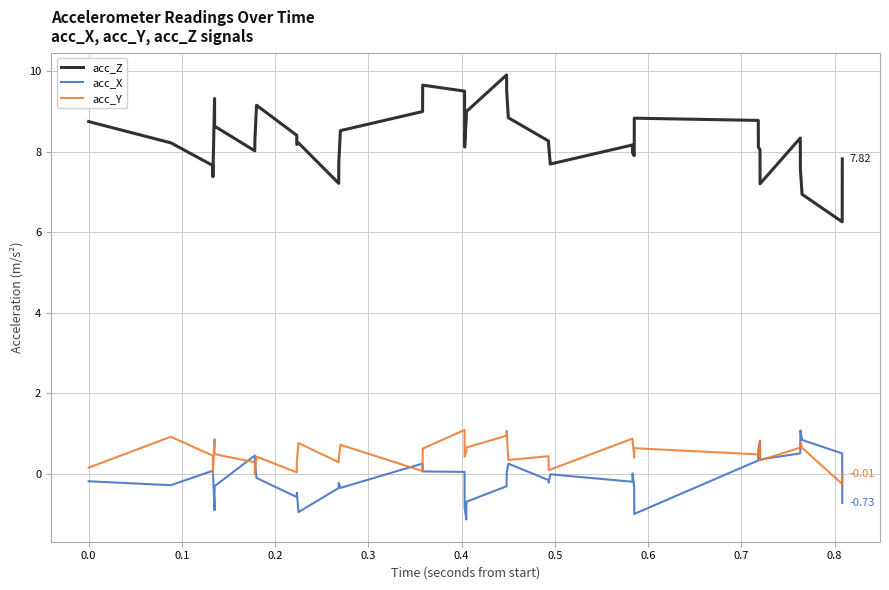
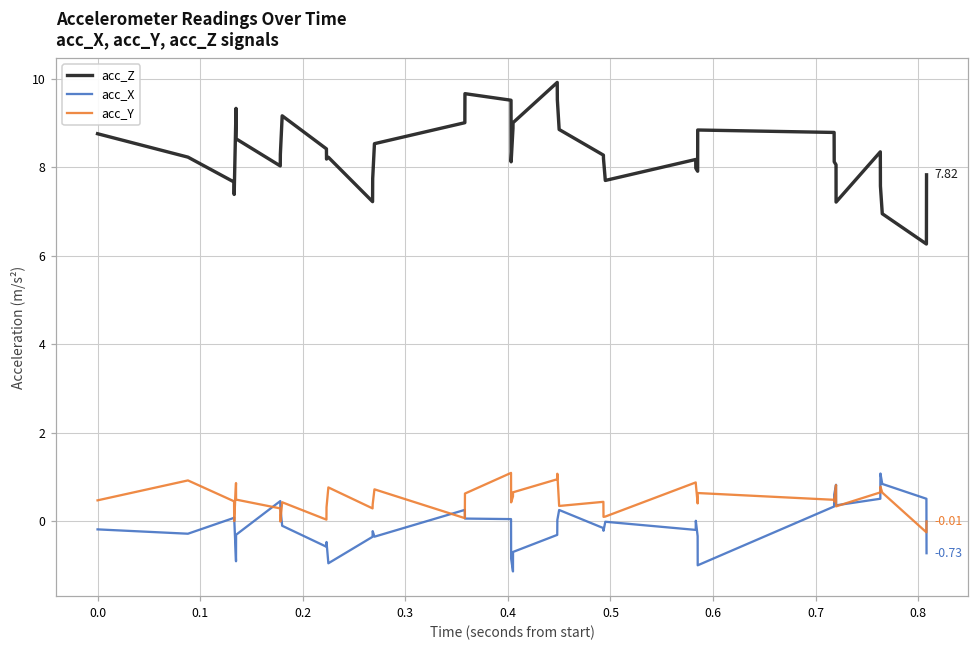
  {
    "acc_Z": {
      "0.0": 8.8
    },
    "acc_X": {
      "0.0": -0.2
    },
    "acc_Y": {
-     "0.0": 0.1
+     "0.0": 0.5
    }
  }
